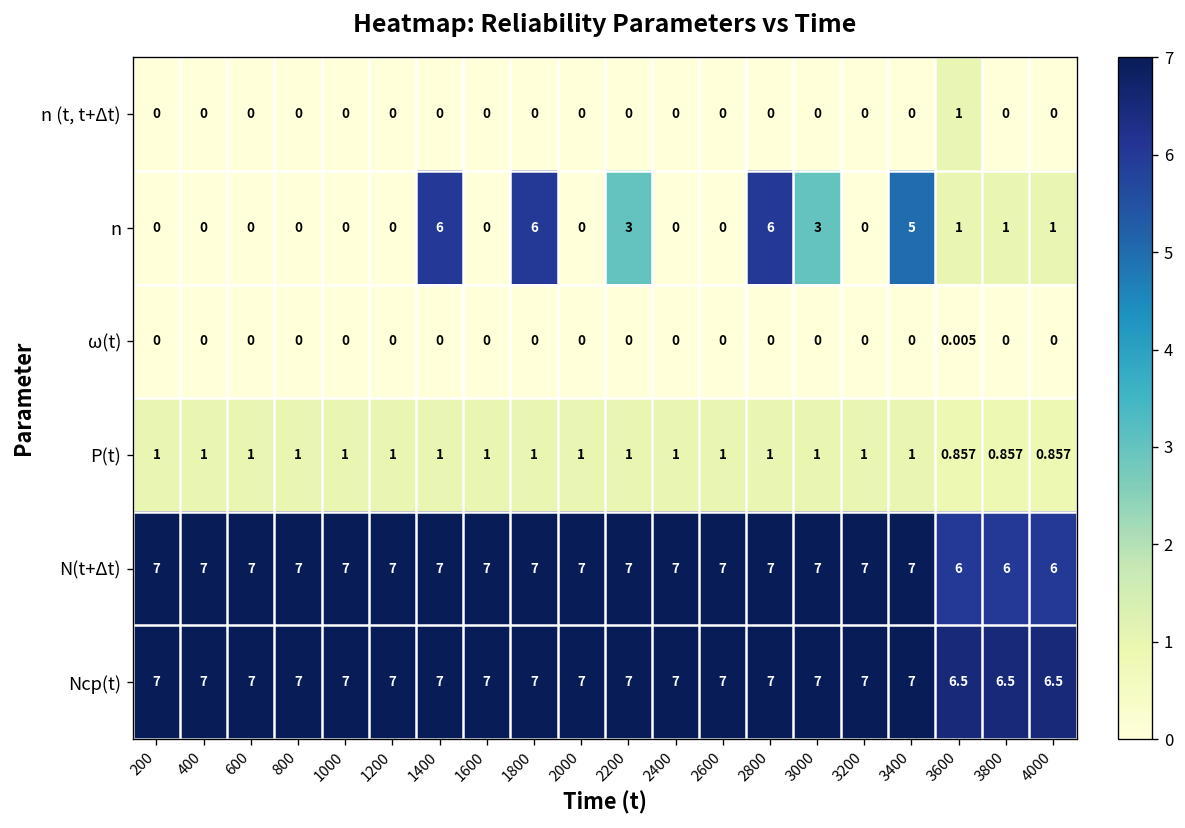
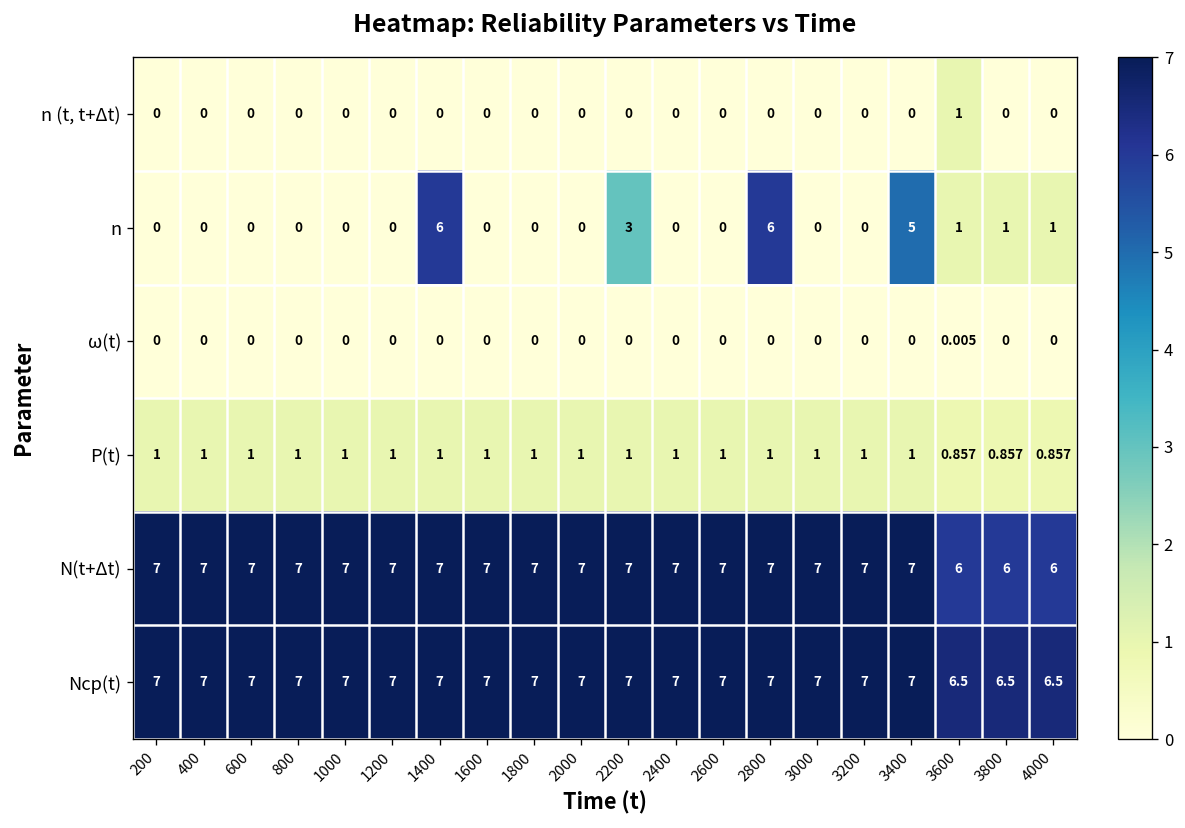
  {
    "n (t, t+Δt)": {
      "200": 0,
      "400": 0,
      "600": 0,
      "800": 0,
      "1000": 0,
      "1200": 0,
      "1400": 0,
      "1600": 0,
      "1800": 0,
      "2000": 0,
      "2200": 0,
      "2400": 0,
      "2600": 0,
      "2800": 0,
      "3000": 0,
      "3200": 0,
      "3400": 0,
      "3600": 1,
      "3800": 0,
      "4000": 0
    },
    "n": {
      "200": 0,
      "400": 0,
      "600": 0,
      "800": 0,
      "1000": 0,
      "1200": 0,
      "1400": 6,
      "1600": 0,
-     "1800": 6,
+     "1800": 0,
      "2000": 0,
      "2200": 3,
      "2400": 0,
      "2600": 0,
      "2800": 6,
-     "3000": 3,
+     "3000": 0,
      "3200": 0,
      "3400": 5,
      "3600": 1,
      "3800": 1,
      "4000": 1
    },
    "ω(t)": {
      "200": 0,
      "400": 0,
      "600": 0,
      "800": 0,
      "1000": 0,
      "1200": 0,
      "1400": 0,
      "1600": 0,
      "1800": 0,
      "2000": 0,
      "2200": 0,
      "2400": 0,
      "2600": 0,
      "2800": 0,
      "3000": 0,
      "3200": 0,
      "3400": 0,
      "3600": 0.005,
      "3800": 0,
      "4000": 0
    },
    "P(t)": {
      "200": 1,
      "400": 1,
      "600": 1,
      "800": 1,
      "1000": 1,
      "1200": 1,
      "1400": 1,
      "1600": 1,
      "1800": 1,
      "2000": 1,
      "2200": 1,
      "2400": 1,
      "2600": 1,
      "2800": 1,
      "3000": 1,
      "3200": 1,
      "3400": 1,
      "3600": 0.857,
      "3800": 0.857,
      "4000": 0.857
    },
    "N(t+Δt)": {
      "200": 7,
      "400": 7,
      "600": 7,
      "800": 7,
      "1000": 7,
      "1200": 7,
      "1400": 7,
      "1600": 7,
      "1800": 7,
      "2000": 7,
      "2200": 7,
      "2400": 7,
      "2600": 7,
      "2800": 7,
      "3000": 7,
      "3200": 7,
      "3400": 7,
      "3600": 6,
      "3800": 6,
      "4000": 6
    },
    "Nср(t)": {
      "200": 7,
      "400": 7,
      "600": 7,
      "800": 7,
      "1000": 7,
      "1200": 7,
      "1400": 7,
      "1600": 7,
      "1800": 7,
      "2000": 7,
      "2200": 7,
      "2400": 7,
      "2600": 7,
      "2800": 7,
      "3000": 7,
      "3200": 7,
      "3400": 7,
      "3600": 6.5,
      "3800": 6.5,
      "4000": 6.5
    }
  }
